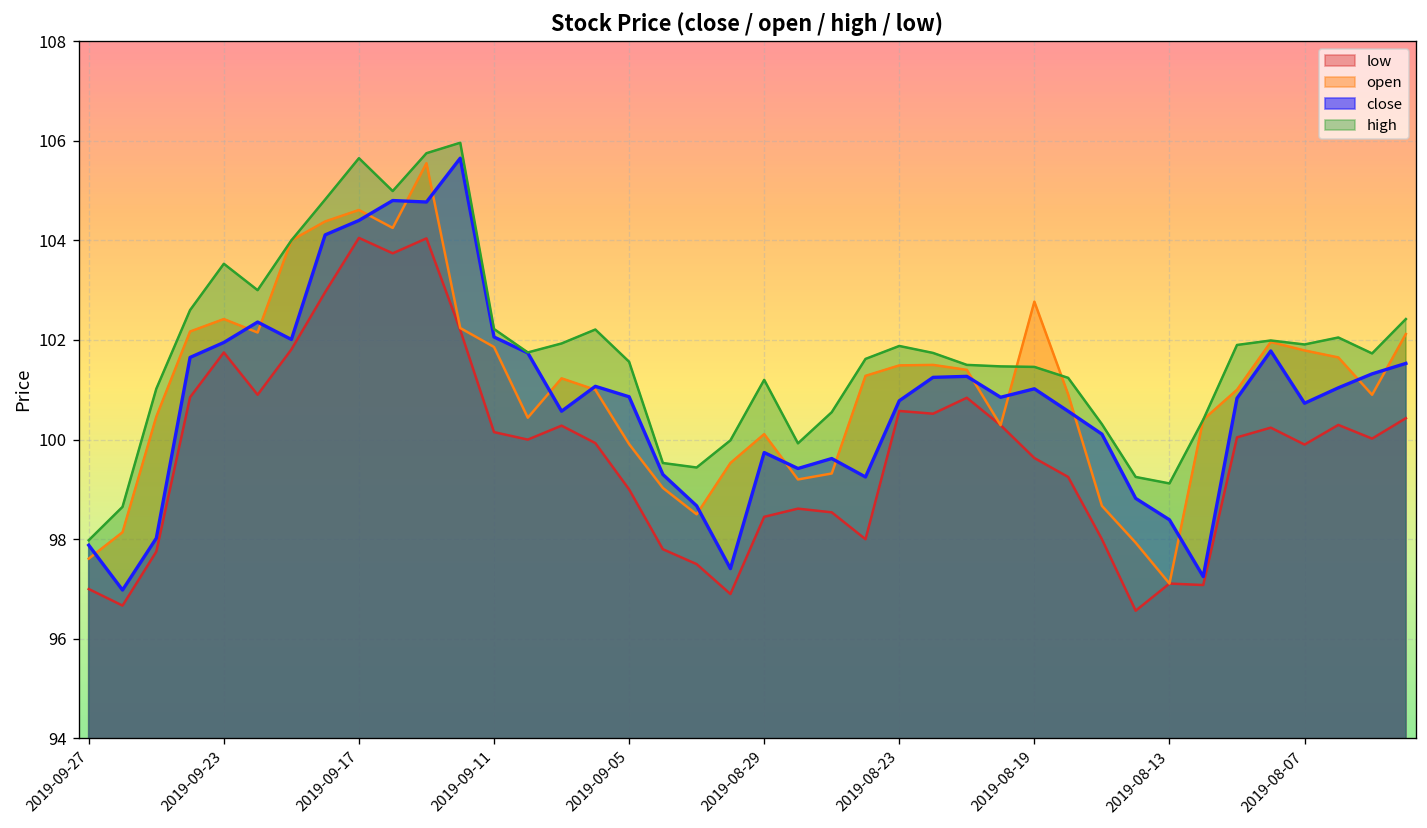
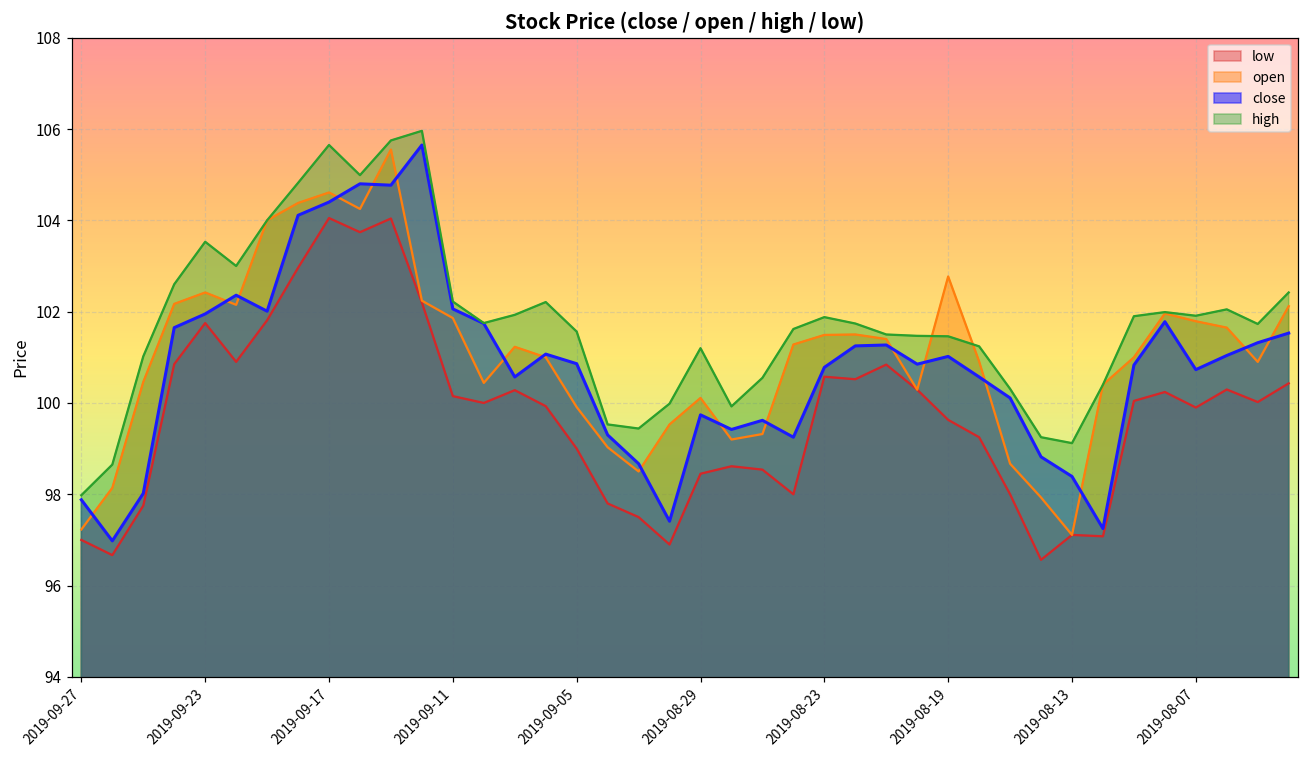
  {
    "low": {
      "2019-09-27": 97.0,
      "2019-09-23": 101.8,
      "2019-09-17": 104.1,
      "2019-09-11": 100.2,
      "2019-09-05": 99.0,
      "2019-08-29": 98.5,
      "2019-08-23": 100.6,
      "2019-08-19": 99.6,
      "2019-08-07": 99.9
    },
    "open": {
-     "2019-09-27": 97.6,
+     "2019-09-27": 97.2,
      "2019-09-23": 102.4,
      "2019-09-17": 104.6,
      "2019-09-11": 101.9,
      "2019-09-05": 99.9,
      "2019-08-29": 100.1,
      "2019-08-23": 101.5,
      "2019-08-19": 102.8,
      "2019-08-07": 101.8
    },
    "close": {
      "2019-09-27": 97.9,
      "2019-09-23": 102.0,
      "2019-09-17": 104.4,
      "2019-09-11": 102.1,
      "2019-09-05": 100.9,
      "2019-08-29": 99.7,
      "2019-08-23": 100.8,
      "2019-08-19": 101.0,
      "2019-08-13": 98.4,
      "2019-08-07": 100.7
    },
    "high": {
      "2019-09-27": 98.0,
      "2019-09-23": 103.5,
      "2019-09-17": 105.7,
      "2019-09-11": 102.2,
      "2019-09-05": 101.6,
      "2019-08-29": 101.2,
      "2019-08-23": 101.9,
      "2019-08-19": 101.5,
      "2019-08-13": 99.1,
      "2019-08-07": 101.9
    }
  }
